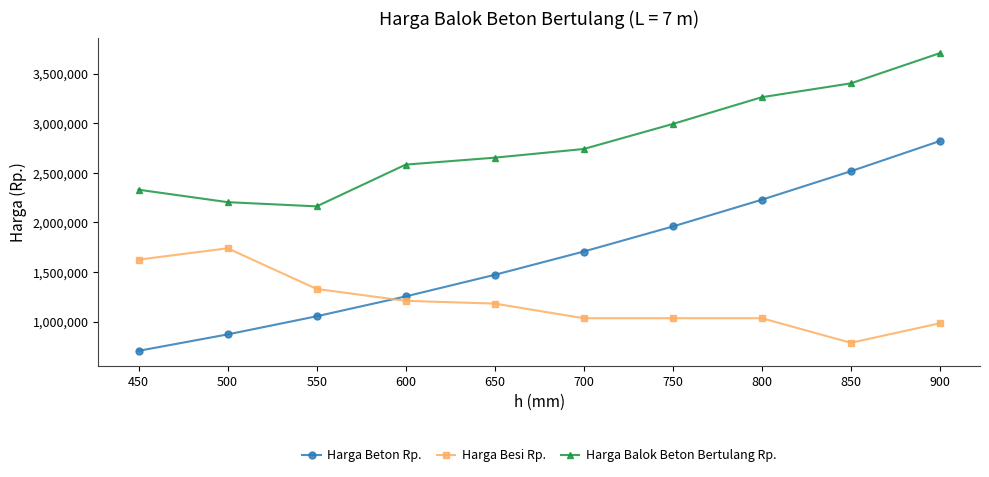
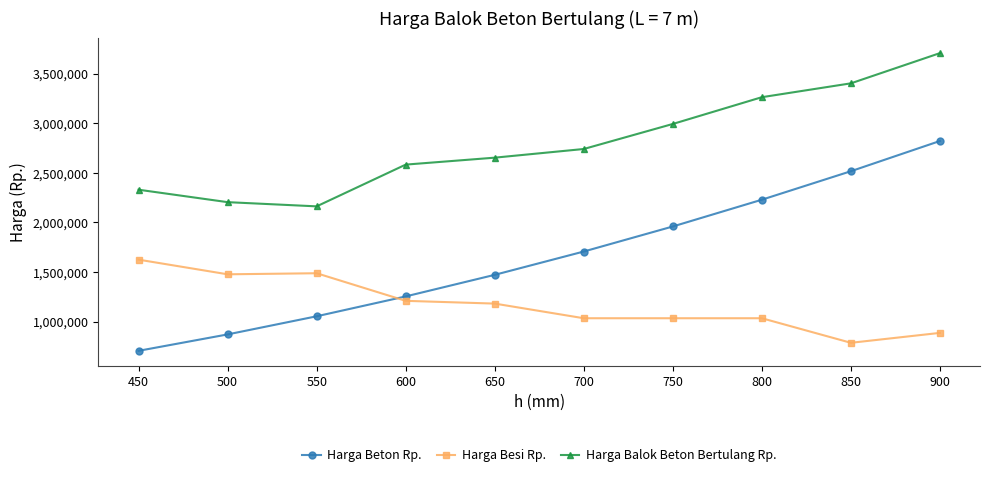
  {
    "Harga Beton Rp.": {
      "450": "700,000",
      "500": "900,000",
      "550": "1,100,000",
      "600": "1,300,000",
      "650": "1,500,000",
      "700": "1,700,000",
      "750": "2,000,000",
      "800": "2,200,000",
      "850": "2,500,000",
      "900": "2,800,000"
    },
    "Harga Besi Rp.": {
      "450": "1,600,000",
-     "500": "1,700,000",
-     "550": "1,300,000",
+     "500": "1,500,000",
+     "550": "1,500,000",
      "600": "1,200,000",
      "650": "1,200,000",
      "700": "1,000,000",
      "750": "1,000,000",
      "800": "1,000,000",
      "850": "800,000",
-     "900": "1,000,000"
+     "900": "900,000"
    },
    "Harga Balok Beton Bertulang Rp.": {
      "450": "2,300,000",
      "500": "2,200,000",
      "550": "2,200,000",
      "600": "2,600,000",
      "650": "2,700,000",
      "700": "2,700,000",
      "750": "3,000,000",
      "800": "3,300,000",
      "850": "3,400,000",
      "900": "3,700,000"
    }
  }
